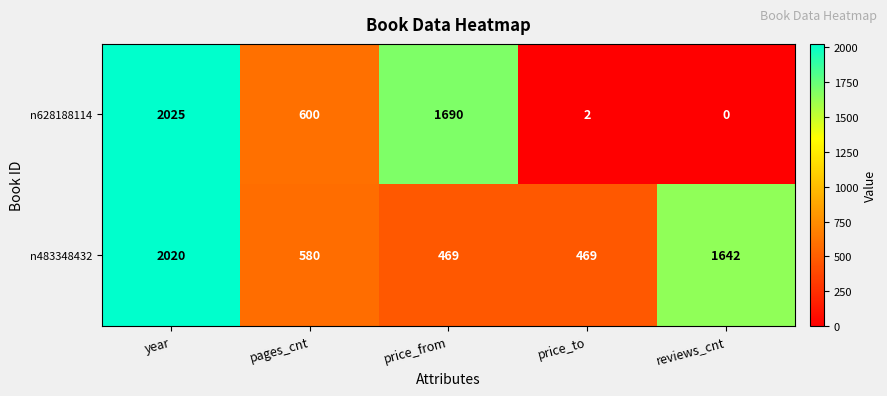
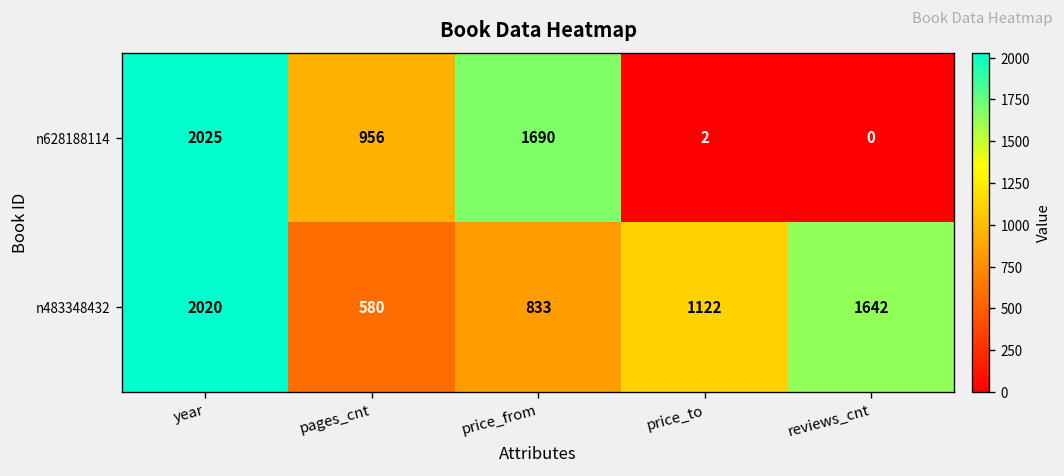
  {
    "n628188114": {
      "year": 2025,
-     "pages_cnt": 600,
+     "pages_cnt": 956,
      "price_from": 1690,
      "price_to": 2,
      "reviews_cnt": 0
    },
    "n483348432": {
      "year": 2020,
      "pages_cnt": 580,
-     "price_from": 469,
-     "price_to": 469,
+     "price_from": 833,
+     "price_to": 1122,
      "reviews_cnt": 1642
    }
  }
